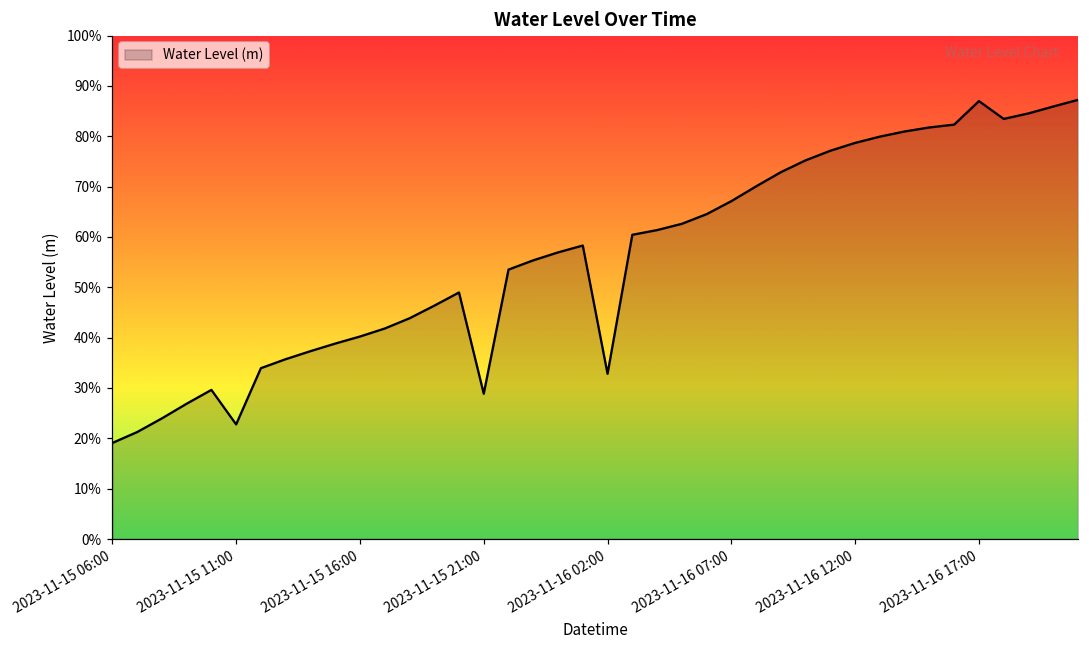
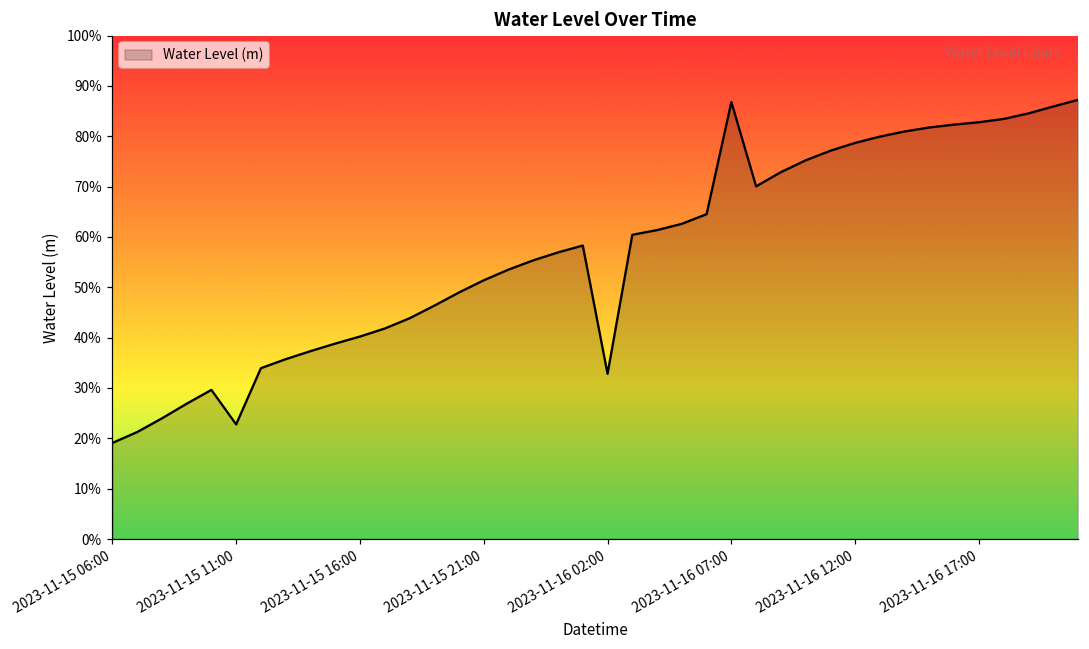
  {
    "2023-11-15 06:00": "19%",
    "2023-11-15 11:00": "23%",
    "2023-11-15 16:00": "40%",
-   "2023-11-15 21:00": "29%",
+   "2023-11-15 21:00": "51%",
    "2023-11-16 02:00": "33%",
-   "2023-11-16 07:00": "67%",
+   "2023-11-16 07:00": "87%",
    "2023-11-16 12:00": "79%",
-   "2023-11-16 17:00": "87%"
+   "2023-11-16 17:00": "83%"
  }
